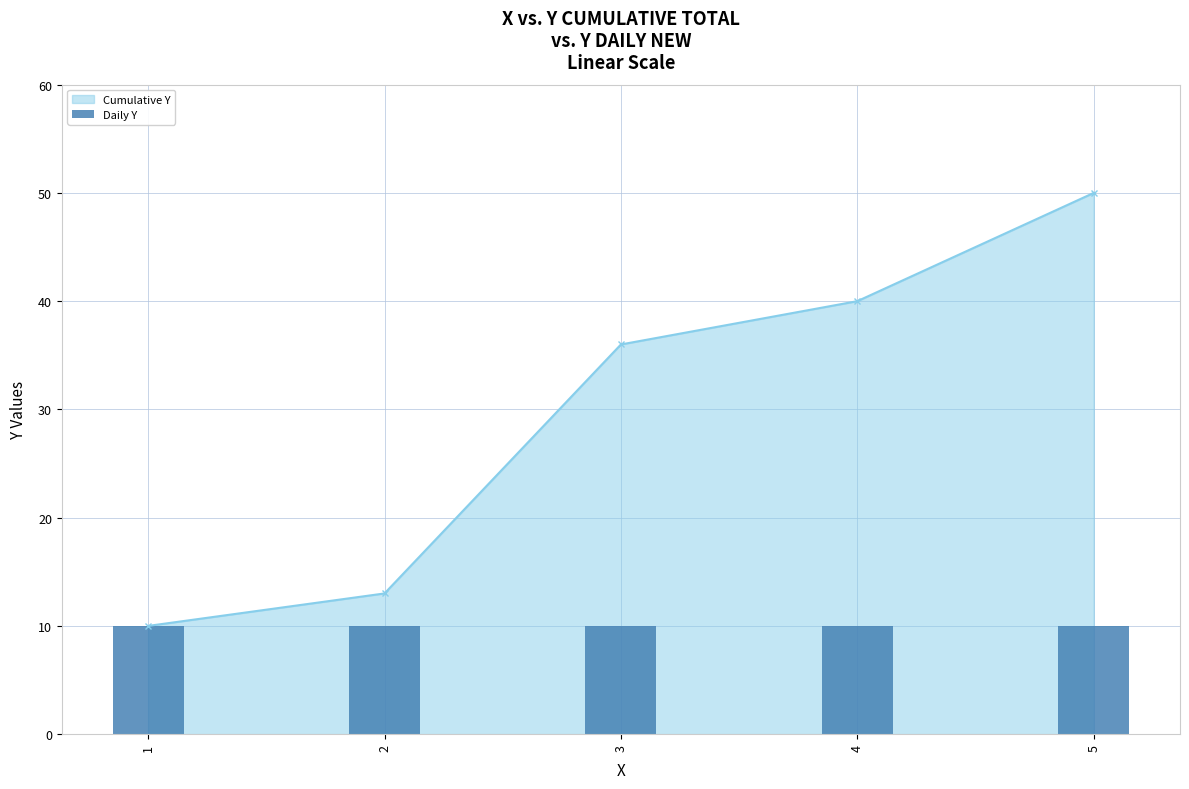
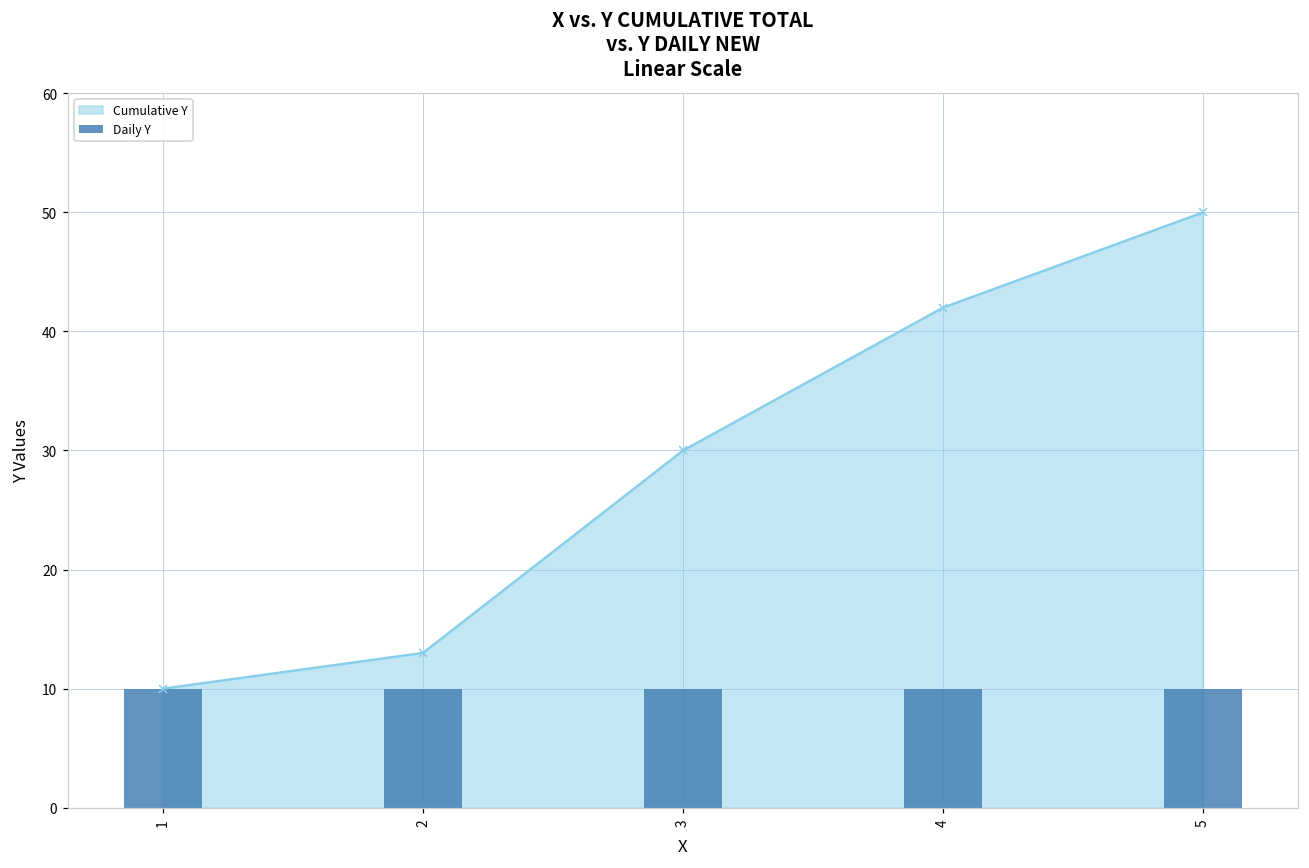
  {
    "Cumulative Y": {
      "1": 10,
      "2": 13,
-     "3": 36,
-     "4": 40,
+     "3": 30,
+     "4": 42,
      "5": 50
    },
    "Daily Y": {
      "1": 10,
      "2": 10,
      "3": 10,
      "4": 10,
      "5": 10
    }
  }
